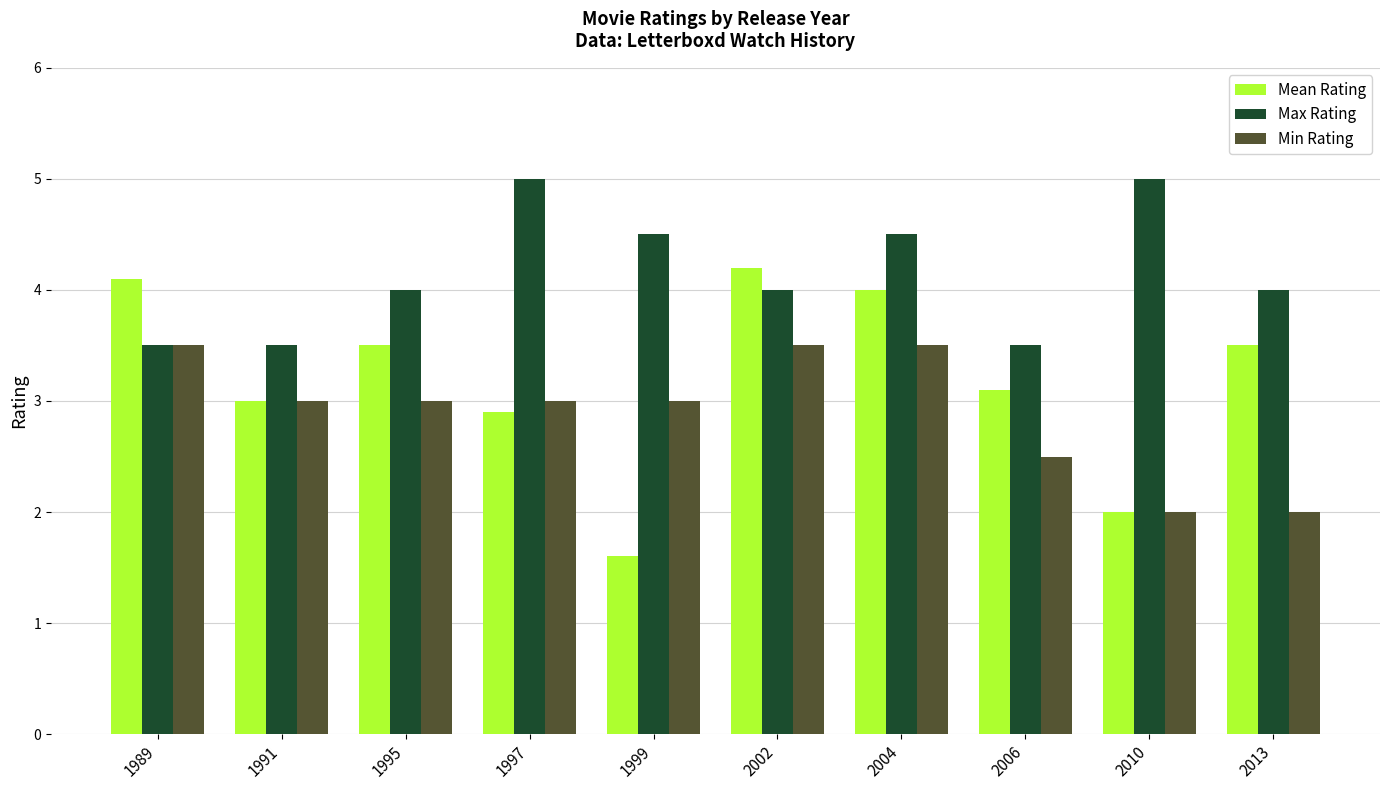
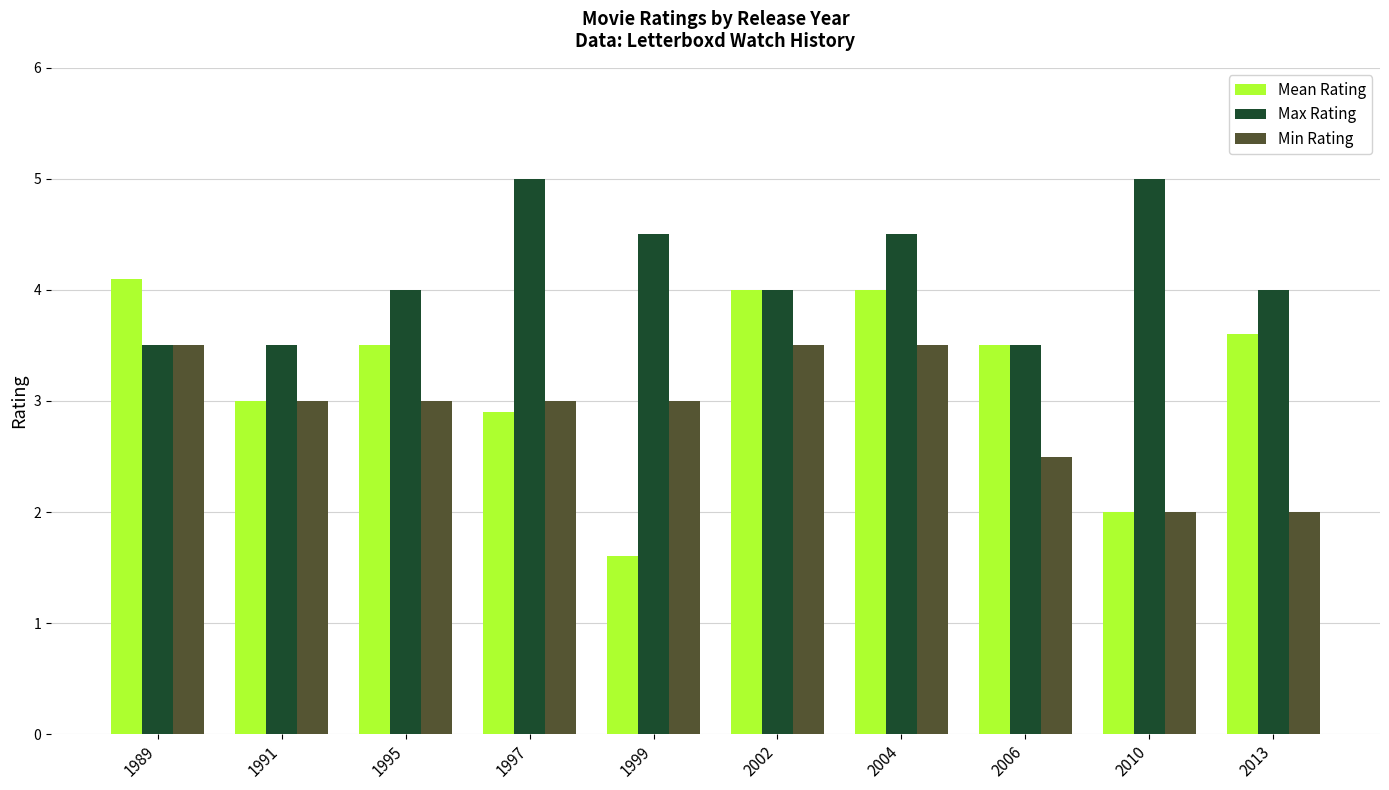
  {
    "Mean Rating": {
      "1989": 4.1,
      "1991": 3.0,
      "1995": 3.5,
      "1997": 2.9,
      "1999": 1.6,
-     "2002": 4.2,
+     "2002": 4.0,
      "2004": 4.0,
-     "2006": 3.1,
+     "2006": 3.5,
      "2010": 2.0,
-     "2013": 3.5
+     "2013": 3.6
    }
  }
